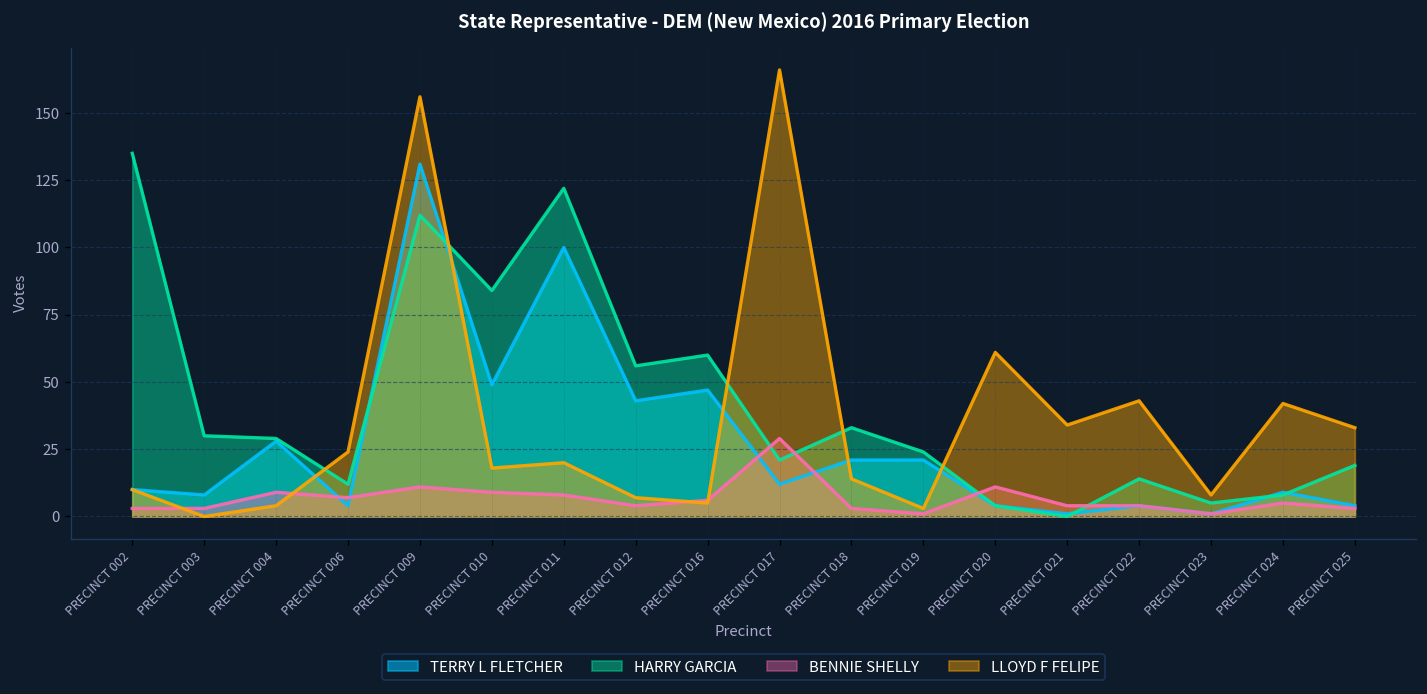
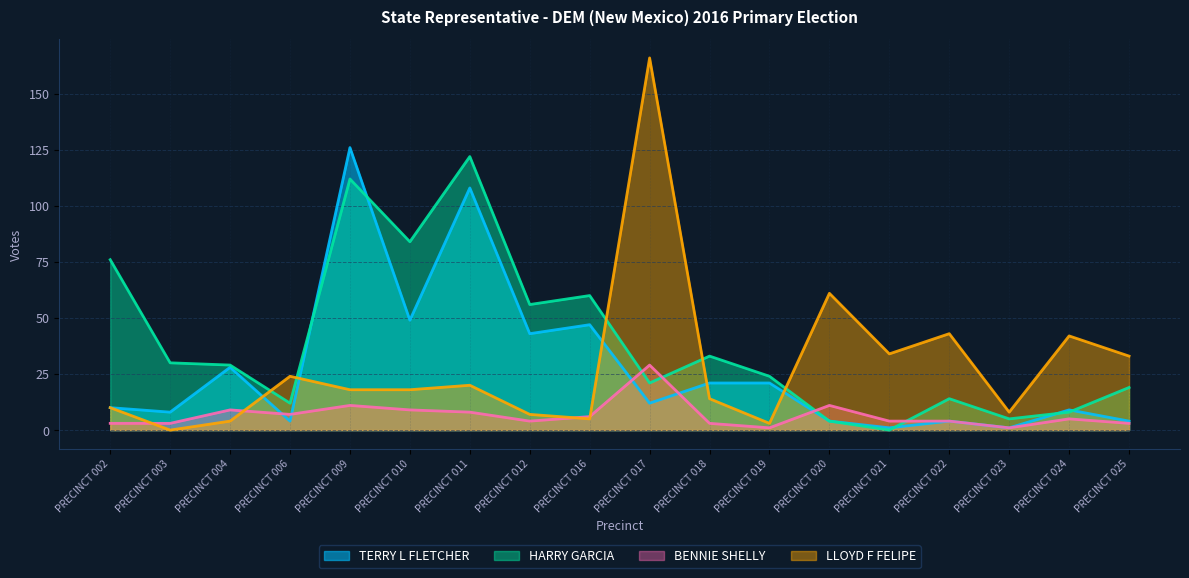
  {
    "TERRY L FLETCHER": {
      "PRECINCT 003": 8,
      "PRECINCT 006": 4,
-     "PRECINCT 009": 131,
+     "PRECINCT 009": 126,
      "PRECINCT 010": 49,
-     "PRECINCT 011": 100,
+     "PRECINCT 011": 108,
      "PRECINCT 012": 43,
      "PRECINCT 016": 47,
      "PRECINCT 017": 12,
      "PRECINCT 018": 21,
      "PRECINCT 019": 21
    },
    "HARRY GARCIA": {
-     "PRECINCT 002": 135,
+     "PRECINCT 002": 76,
      "PRECINCT 003": 30,
      "PRECINCT 006": 12,
      "PRECINCT 009": 112,
      "PRECINCT 010": 84,
      "PRECINCT 011": 122,
      "PRECINCT 012": 56,
      "PRECINCT 016": 60,
      "PRECINCT 017": 21,
      "PRECINCT 018": 33,
      "PRECINCT 019": 24,
      "PRECINCT 022": 14,
      "PRECINCT 023": 5,
      "PRECINCT 025": 19
    },
    "BENNIE SHELLY": {
      "PRECINCT 002": 3,
      "PRECINCT 003": 3,
      "PRECINCT 004": 9,
      "PRECINCT 006": 7,
      "PRECINCT 009": 11,
      "PRECINCT 010": 9,
      "PRECINCT 011": 8,
      "PRECINCT 012": 4,
      "PRECINCT 017": 29,
      "PRECINCT 018": 3,
      "PRECINCT 019": 1,
      "PRECINCT 020": 11,
      "PRECINCT 021": 4,
      "PRECINCT 024": 5
    },
    "LLOYD F FELIPE": {
      "PRECINCT 003": 0,
      "PRECINCT 004": 4,
      "PRECINCT 006": 24,
-     "PRECINCT 009": 156,
+     "PRECINCT 009": 18,
      "PRECINCT 010": 18,
      "PRECINCT 011": 20,
      "PRECINCT 012": 7,
      "PRECINCT 017": 166,
      "PRECINCT 018": 14,
      "PRECINCT 019": 3,
      "PRECINCT 020": 61,
      "PRECINCT 021": 34,
      "PRECINCT 022": 43,
      "PRECINCT 023": 8,
      "PRECINCT 024": 42,
      "PRECINCT 025": 33
    }
  }
